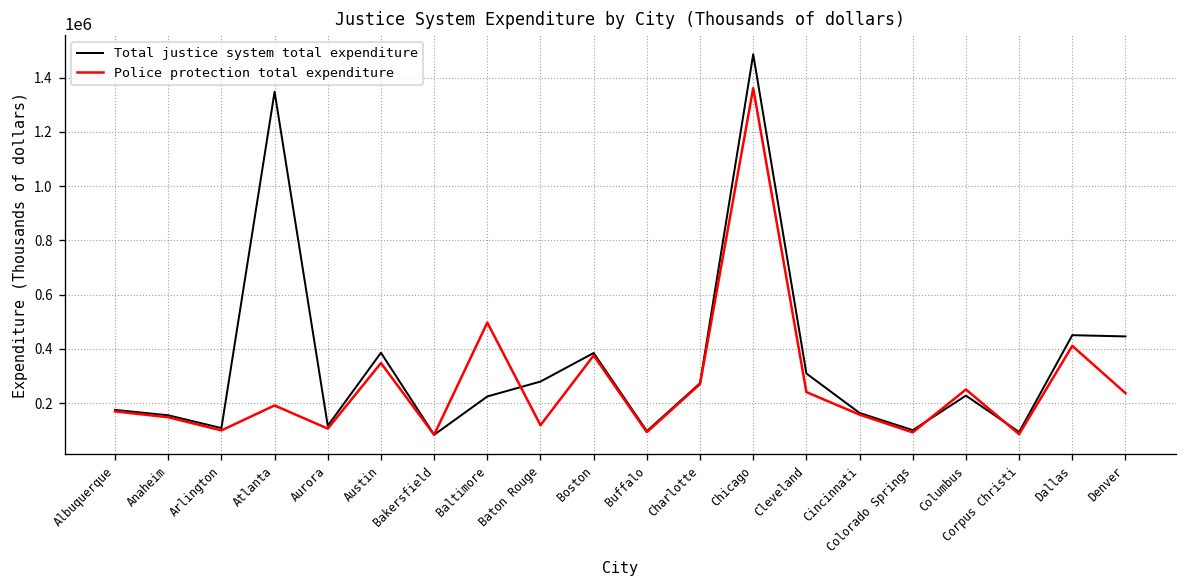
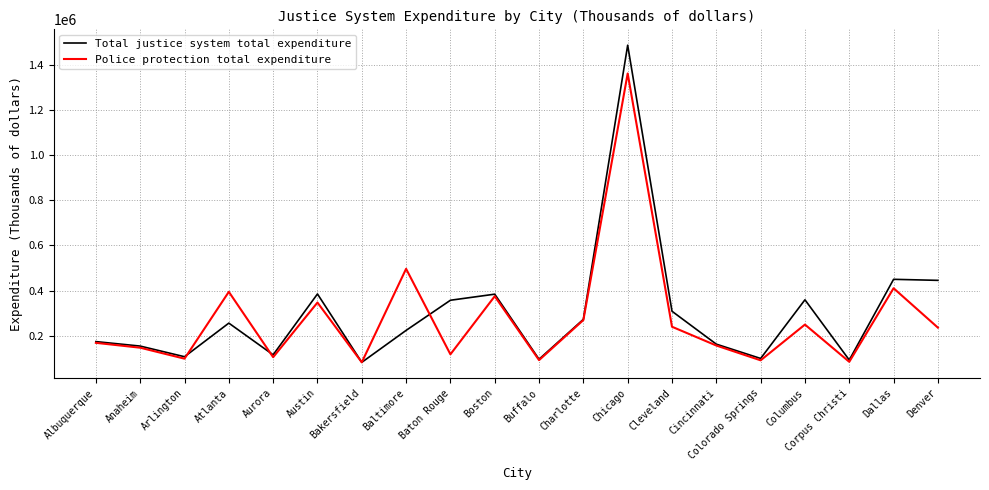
  {
    "Total justice system total expenditure": {
-     "Atlanta": 1350000,
+     "Atlanta": 260000,
      "Austin": 390000,
      "Baltimore": 220000,
-     "Baton Rouge": 280000,
+     "Baton Rouge": 360000,
      "Chicago": 1490000,
      "Cleveland": 310000,
-     "Columbus": 230000,
+     "Columbus": 360000,
      "Dallas": 450000,
      "Denver": 450000
    },
    "Police protection total expenditure": {
-     "Atlanta": 190000,
+     "Atlanta": 400000,
      "Austin": 350000,
      "Baltimore": 500000,
      "Baton Rouge": 120000,
      "Chicago": 1360000,
      "Cleveland": 240000,
      "Columbus": 250000,
      "Dallas": 410000,
      "Denver": 240000
    }
  }
